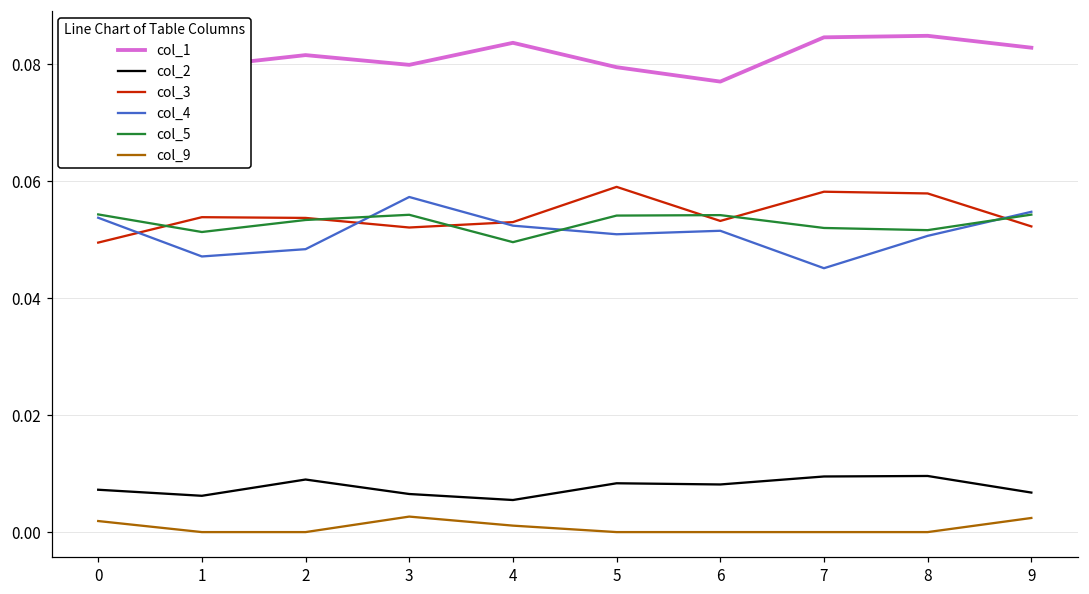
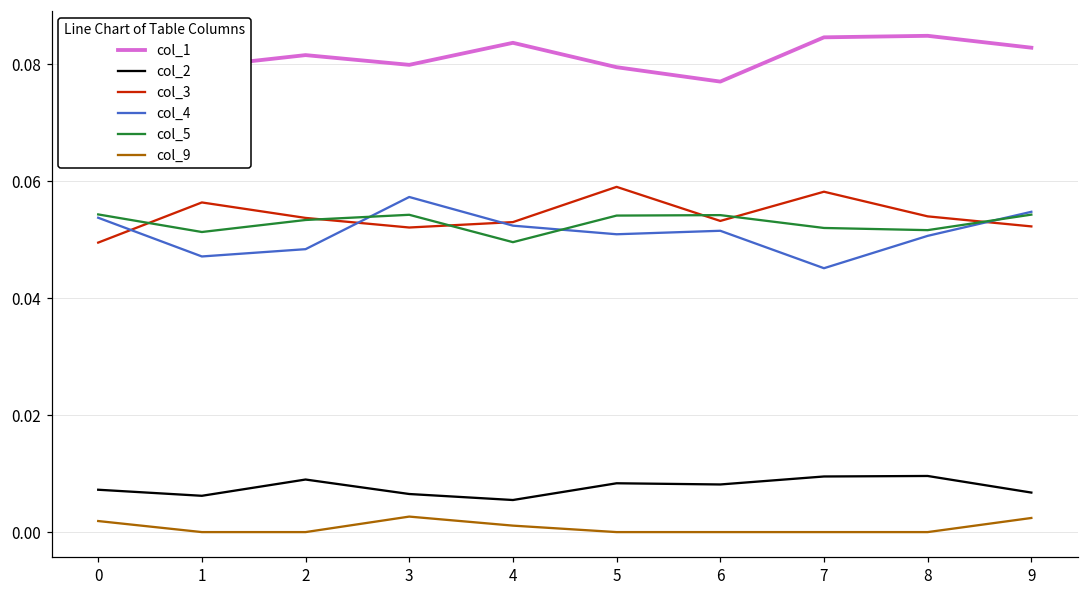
  {
    "col_1": {
      "2": 0.082,
      "3": 0.080,
      "4": 0.084,
      "5": 0.079,
      "6": 0.077,
      "7": 0.085,
      "8": 0.085,
      "9": 0.083
    },
    "col_2": {
      "0": 0.007,
      "1": 0.006,
      "2": 0.009,
      "3": 0.007,
      "4": 0.005,
      "5": 0.008,
      "6": 0.008,
      "7": 0.010,
      "8": 0.010,
      "9": 0.007
    },
    "col_3": {
      "0": 0.049,
-     "1": 0.054,
+     "1": 0.056,
      "3": 0.052,
      "4": 0.053,
      "5": 0.059,
      "6": 0.053,
      "7": 0.058,
-     "8": 0.058,
+     "8": 0.054,
      "9": 0.052
    },
    "col_4": {
      "0": 0.054,
      "1": 0.047,
      "2": 0.048,
      "3": 0.057,
      "4": 0.052,
      "5": 0.051,
      "6": 0.052,
      "7": 0.045,
      "8": 0.051,
      "9": 0.055
    },
    "col_5": {
      "0": 0.054,
      "1": 0.051,
      "3": 0.054,
      "4": 0.050,
      "5": 0.054,
      "6": 0.054,
      "7": 0.052,
      "8": 0.052,
      "9": 0.054
    },
    "col_9": {
      "0": 0.002,
      "1": 0.000,
      "2": 0.000,
      "3": 0.003,
      "4": 0.001,
      "5": 0.000,
      "6": 0.000,
      "7": 0.000,
      "8": 0.000,
      "9": 0.002
    }
  }
